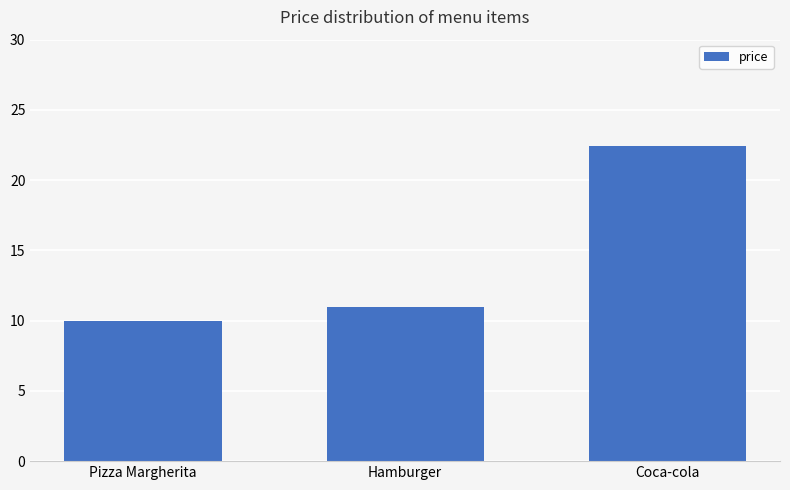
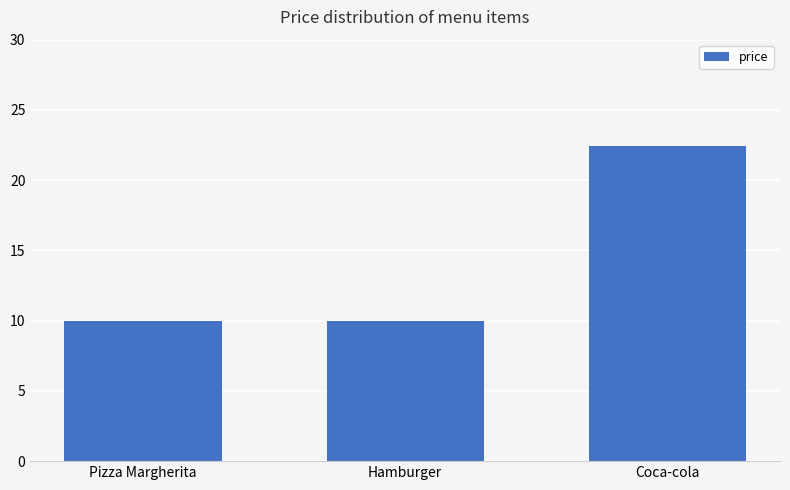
  {
    "Pizza Margherita": 10,
-   "Hamburger": 11,
+   "Hamburger": 10,
    "Coca-cola": 22.4
  }
